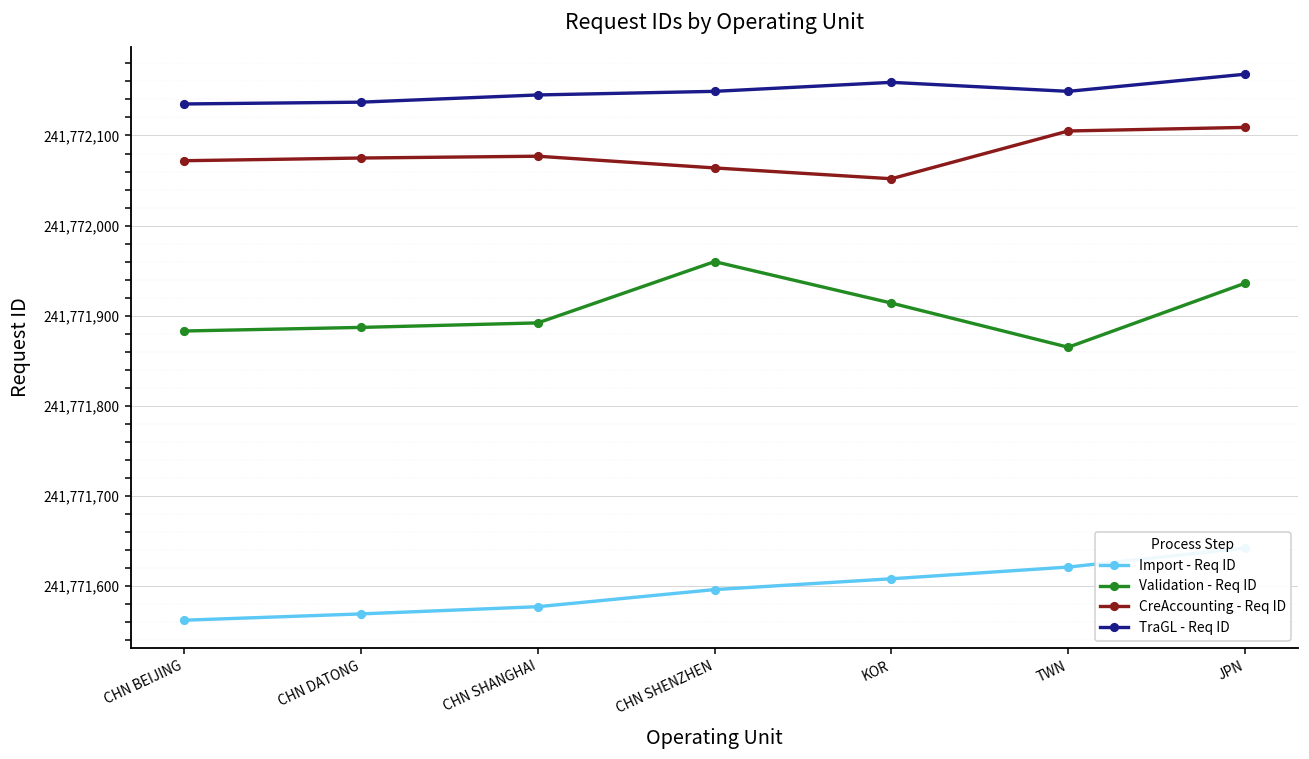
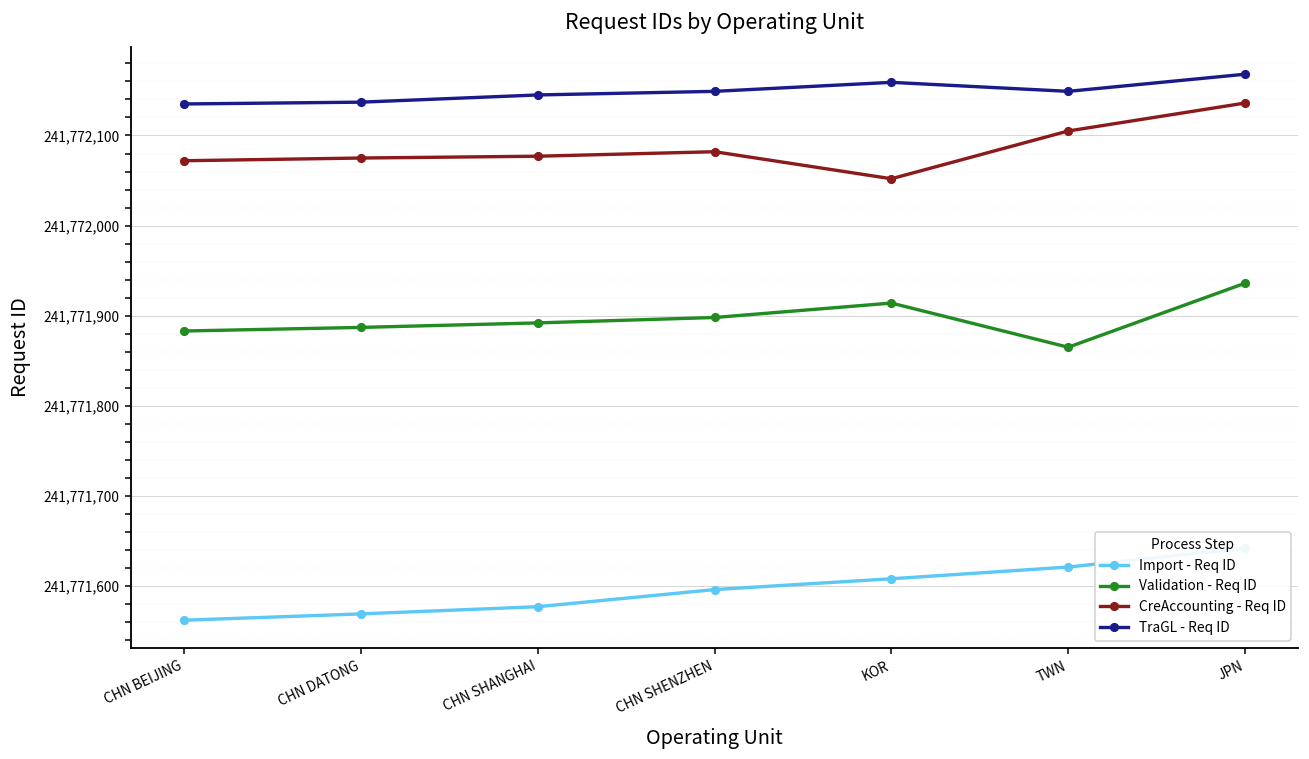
  {
    "Import - Req ID": {
      "CHN BEIJING": "241,771,560",
      "CHN DATONG": "241,771,570",
      "CHN SHANGHAI": "241,771,580",
      "CHN SHENZHEN": "241,771,600",
      "KOR": "241,771,610",
      "TWN": "241,771,620"
    },
    "Validation - Req ID": {
      "CHN BEIJING": "241,771,880",
      "CHN DATONG": "241,771,890",
      "CHN SHANGHAI": "241,771,890",
-     "CHN SHENZHEN": "241,771,960",
+     "CHN SHENZHEN": "241,771,900",
      "KOR": "241,771,910",
      "TWN": "241,771,870",
      "JPN": "241,771,940"
    },
    "CreAccounting - Req ID": {
      "CHN BEIJING": "241,772,070",
      "CHN DATONG": "241,772,080",
      "CHN SHANGHAI": "241,772,080",
-     "CHN SHENZHEN": "241,772,060",
+     "CHN SHENZHEN": "241,772,080",
      "KOR": "241,772,050",
      "TWN": "241,772,110",
-     "JPN": "241,772,110"
+     "JPN": "241,772,140"
    },
    "TraGL - Req ID": {
      "CHN BEIJING": "241,772,140",
      "CHN DATONG": "241,772,140",
      "CHN SHANGHAI": "241,772,150",
      "CHN SHENZHEN": "241,772,150",
      "KOR": "241,772,160",
      "TWN": "241,772,150",
      "JPN": "241,772,170"
    }
  }
